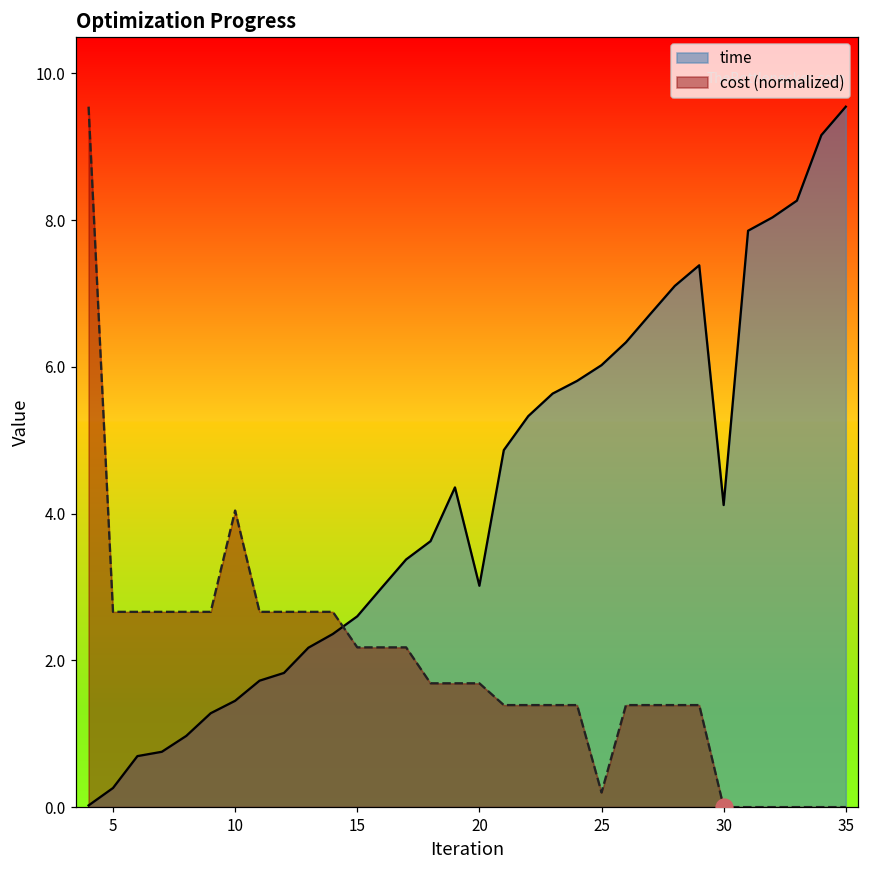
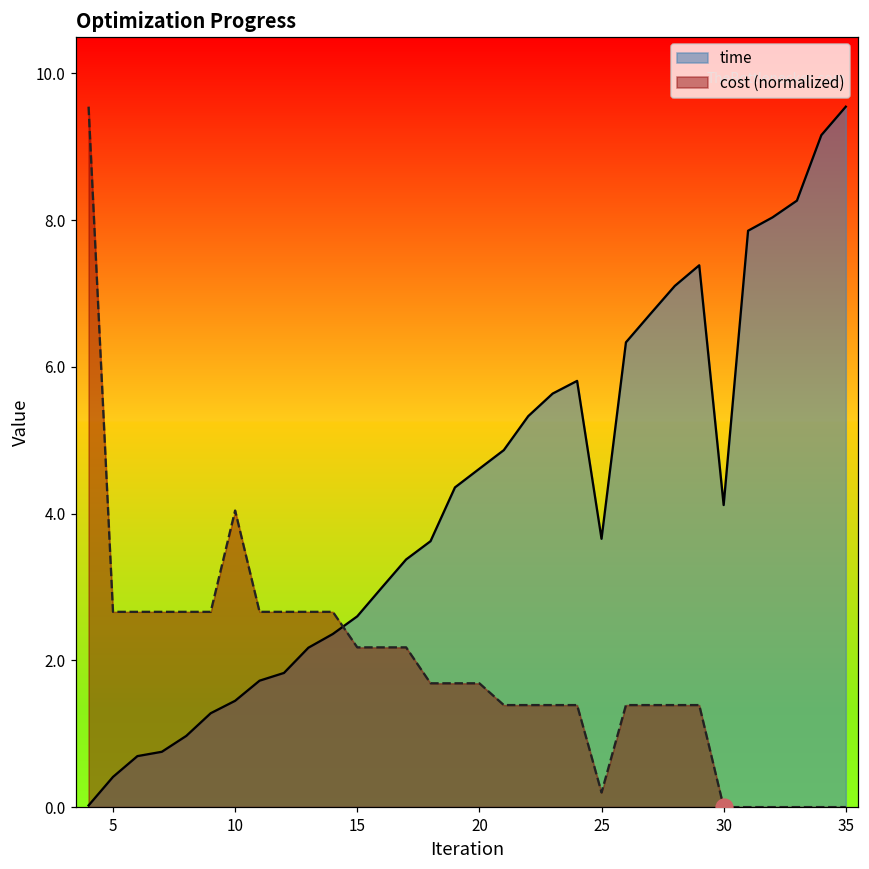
  {
    "time": {
-     "5": 0.3,
+     "5": 0.4,
      "10": 1.4,
      "15": 2.6,
-     "20": 3.0,
-     "25": 6.0,
+     "20": 4.6,
+     "25": 3.7,
      "30": 4.1,
      "35": 9.5
    },
    "cost (normalized)": {
      "5": 2.7,
      "10": 4.0,
      "15": 2.2,
      "20": 1.7,
      "25": 0.2,
      "35": 0.0
    }
  }
